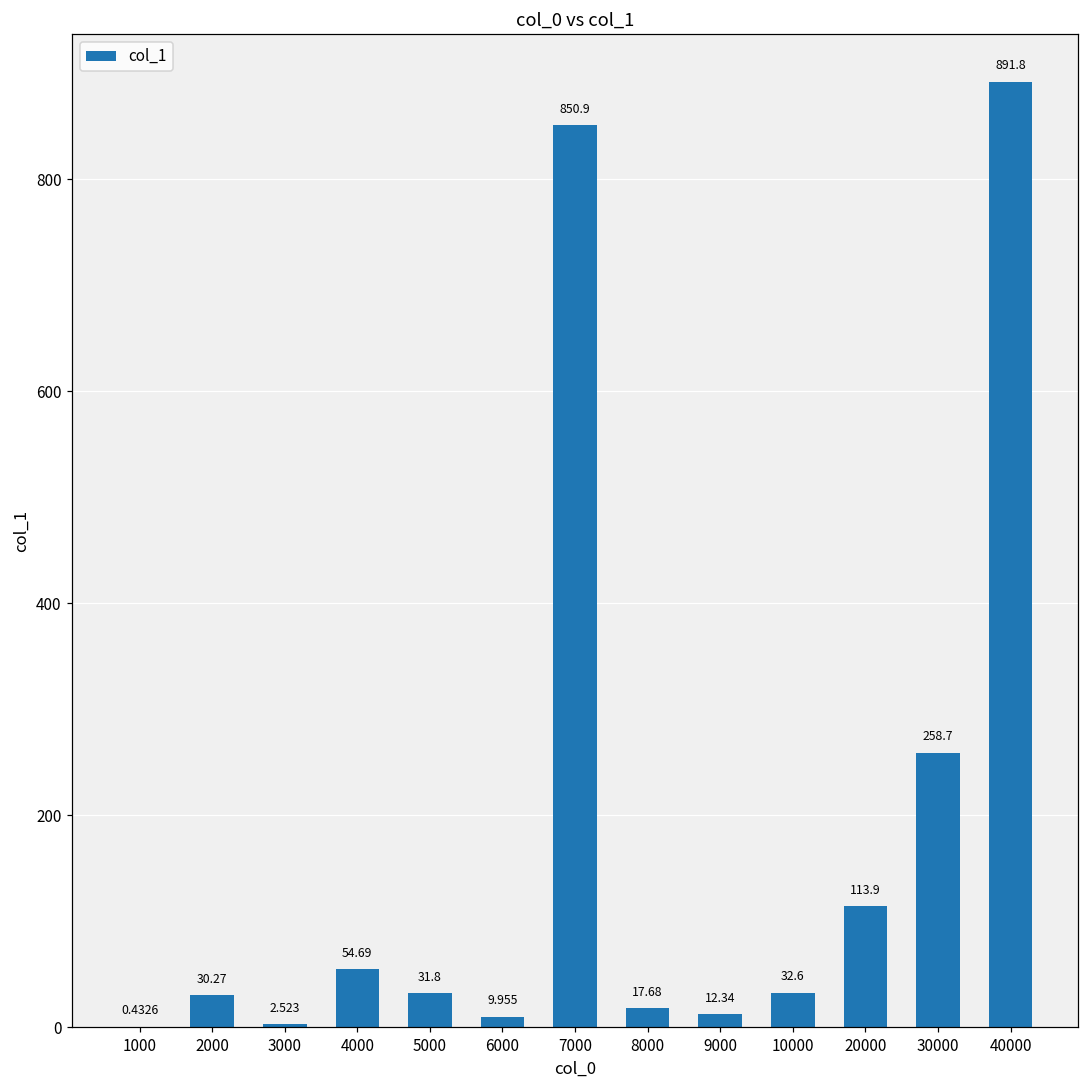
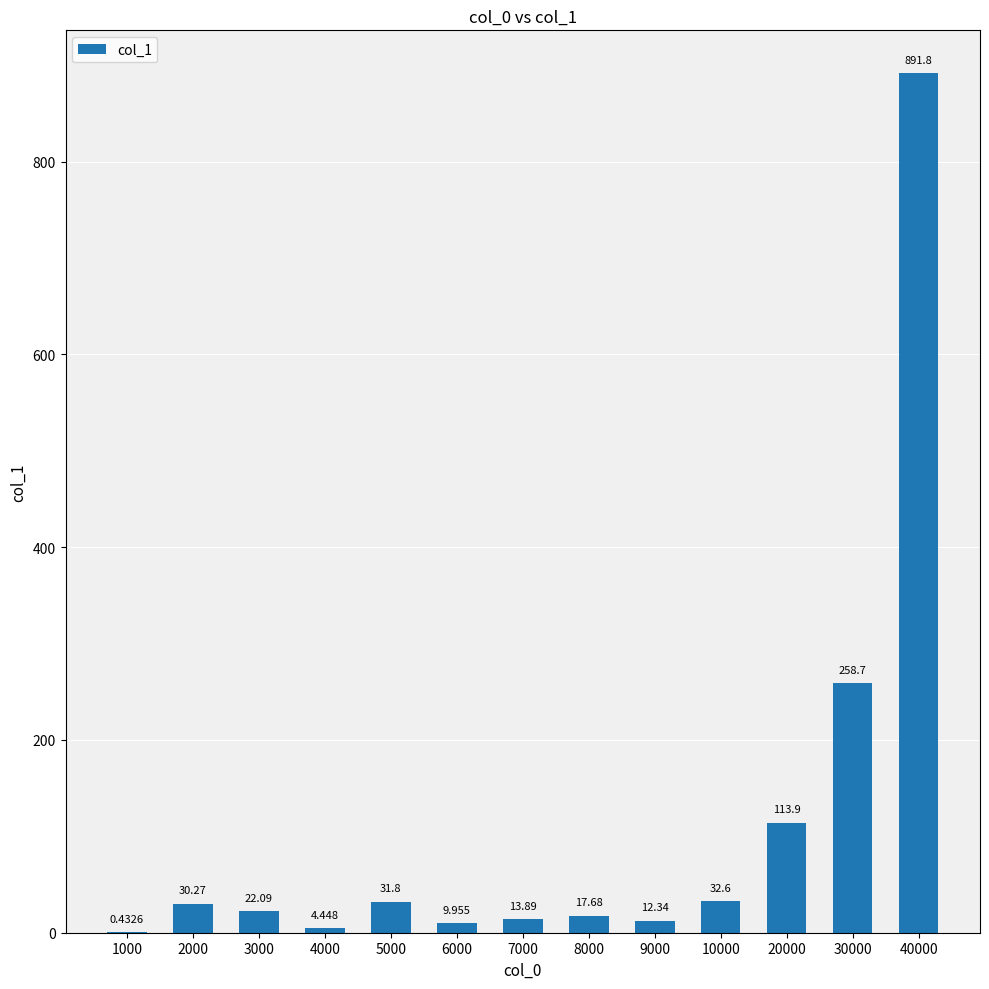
  {
    "1000": 0.4326,
    "2000": 30.27,
-   "3000": 2.523,
-   "4000": 54.69,
+   "3000": 22.09,
+   "4000": 4.448,
    "5000": 31.8,
    "6000": 9.955,
-   "7000": 850.9,
+   "7000": 13.89,
    "8000": 17.68,
    "9000": 12.34,
    "10000": 32.6,
    "20000": 113.9,
    "30000": 258.7,
    "40000": 891.8
  }
